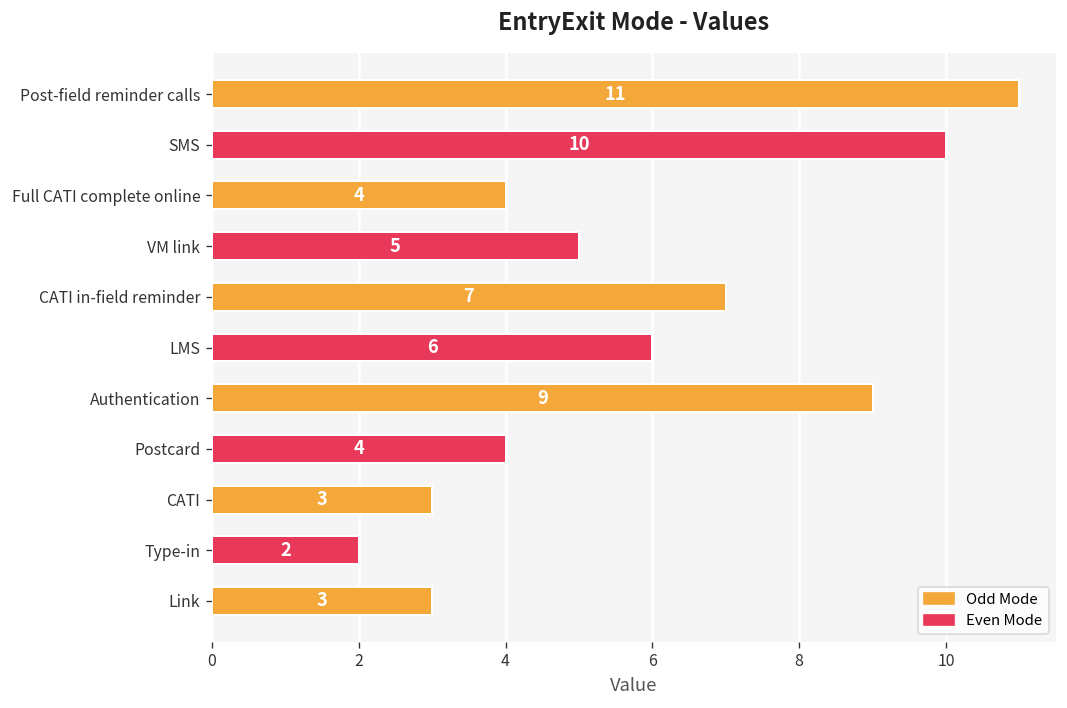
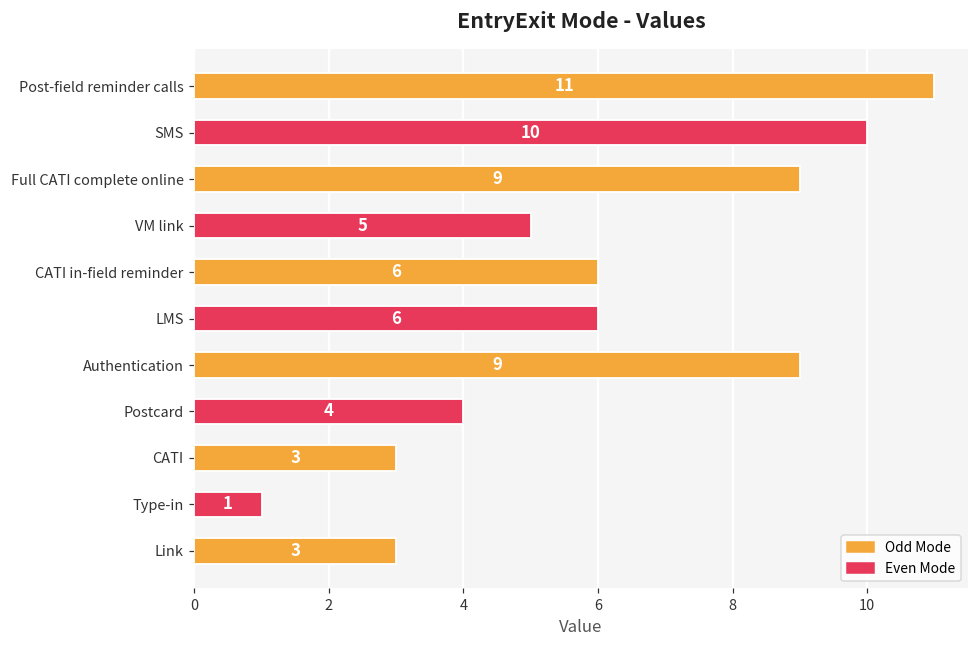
  {
    "Post-field reminder calls": 11,
    "SMS": 10,
-   "Full CATI complete online": 4,
+   "Full CATI complete online": 9,
    "VM link": 5,
-   "CATI in-field reminder": 7,
+   "CATI in-field reminder": 6,
    "LMS": 6,
    "Authentication": 9,
    "Postcard": 4,
    "CATI": 3,
-   "Type-in": 2,
+   "Type-in": 1,
    "Link": 3
  }
